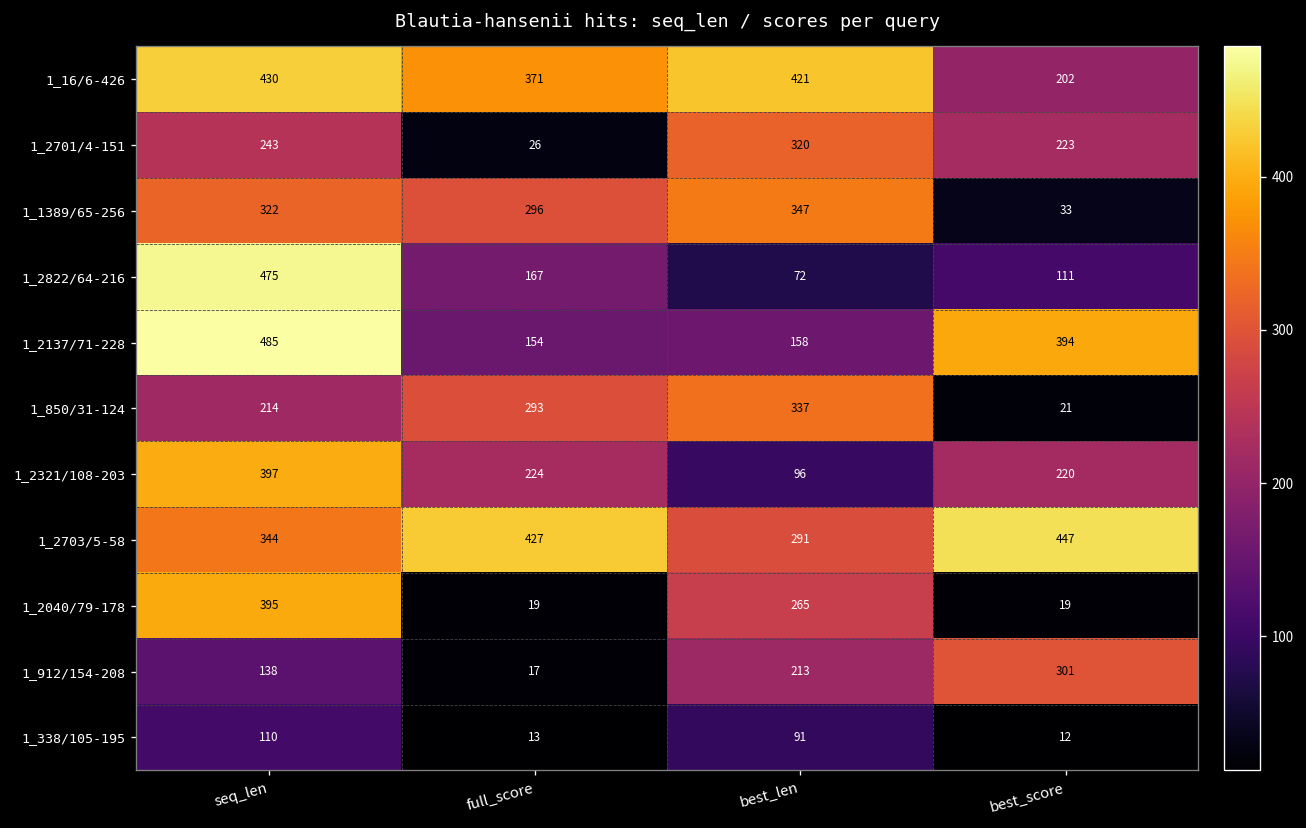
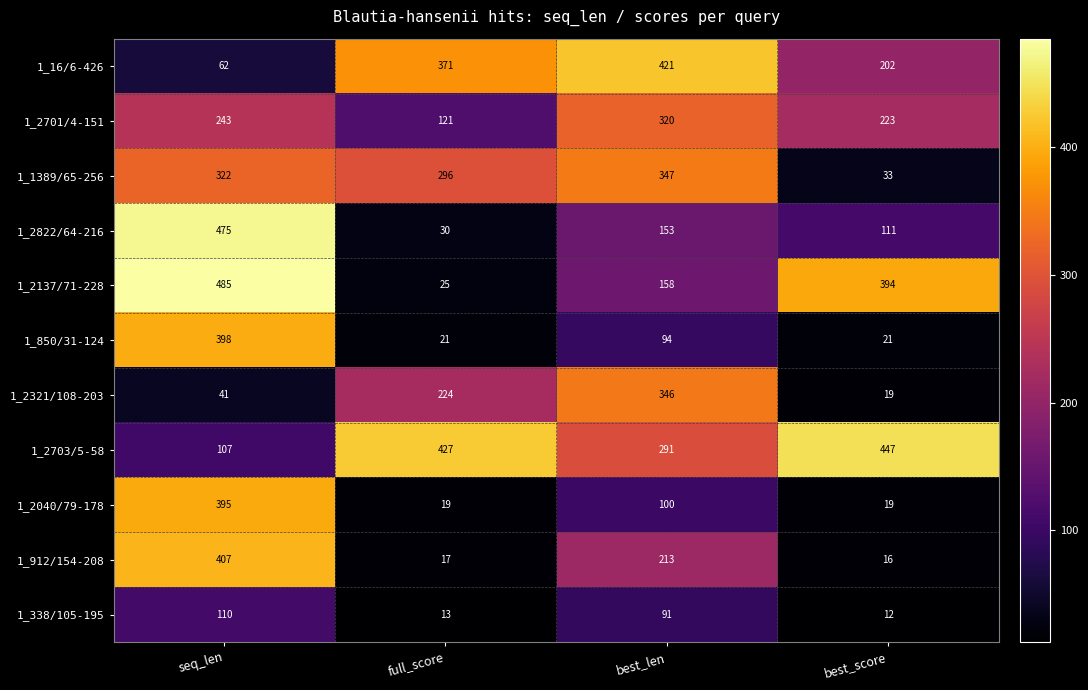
  {
    "1_16/6-426": {
-     "seq_len": 430,
+     "seq_len": 62,
      "full_score": 371,
      "best_len": 421,
      "best_score": 202
    },
    "1_2701/4-151": {
      "seq_len": 243,
-     "full_score": 26,
+     "full_score": 121,
      "best_len": 320,
      "best_score": 223
    },
    "1_1389/65-256": {
      "seq_len": 322,
      "full_score": 296,
      "best_len": 347,
      "best_score": 33
    },
    "1_2822/64-216": {
      "seq_len": 475,
-     "full_score": 167,
-     "best_len": 72,
+     "full_score": 30,
+     "best_len": 153,
      "best_score": 111
    },
    "1_2137/71-228": {
      "seq_len": 485,
-     "full_score": 154,
+     "full_score": 25,
      "best_len": 158,
      "best_score": 394
    },
    "1_850/31-124": {
-     "seq_len": 214,
-     "full_score": 293,
-     "best_len": 337,
+     "seq_len": 398,
+     "full_score": 21,
+     "best_len": 94,
      "best_score": 21
    },
    "1_2321/108-203": {
-     "seq_len": 397,
+     "seq_len": 41,
      "full_score": 224,
-     "best_len": 96,
-     "best_score": 220
+     "best_len": 346,
+     "best_score": 19
    },
    "1_2703/5-58": {
-     "seq_len": 344,
+     "seq_len": 107,
      "full_score": 427,
      "best_len": 291,
      "best_score": 447
    },
    "1_2040/79-178": {
      "seq_len": 395,
      "full_score": 19,
-     "best_len": 265,
+     "best_len": 100,
      "best_score": 19
    },
    "1_912/154-208": {
-     "seq_len": 138,
+     "seq_len": 407,
      "full_score": 17,
      "best_len": 213,
-     "best_score": 301
+     "best_score": 16
    },
    "1_338/105-195": {
      "seq_len": 110,
      "full_score": 13,
      "best_len": 91,
      "best_score": 12
    }
  }
